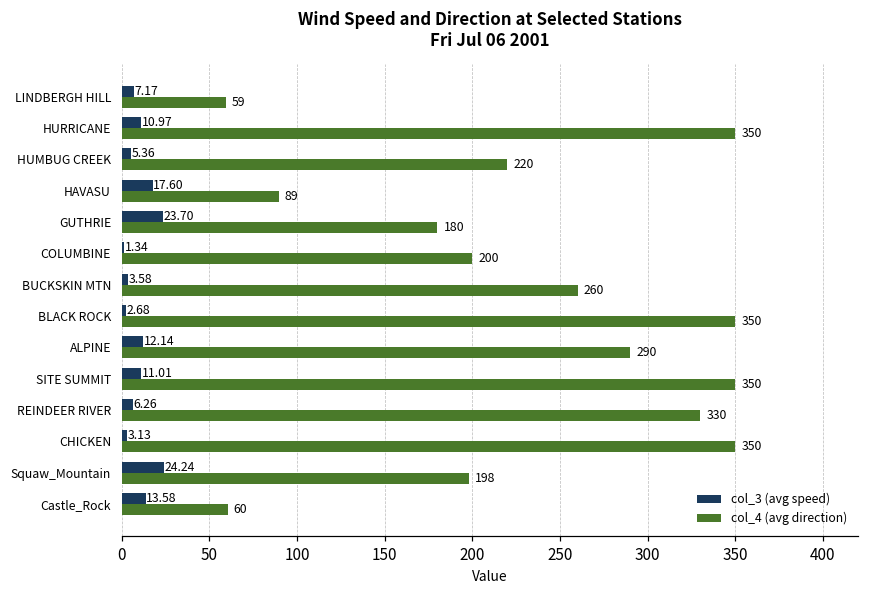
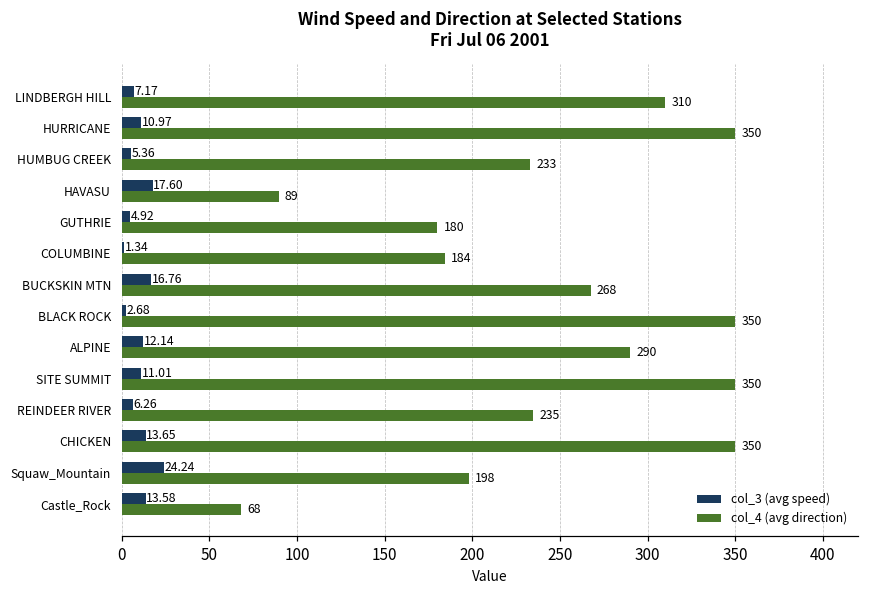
  {
    "col_3 (avg speed)": {
      "LINDBERGH HILL": 7.17,
      "HURRICANE": 10.97,
      "HUMBUG CREEK": 5.36,
      "HAVASU": 17.60,
-     "GUTHRIE": 23.70,
+     "GUTHRIE": 4.92,
      "COLUMBINE": 1.34,
-     "BUCKSKIN MTN": 3.58,
+     "BUCKSKIN MTN": 16.76,
      "BLACK ROCK": 2.68,
      "ALPINE": 12.14,
      "SITE SUMMIT": 11.01,
      "REINDEER RIVER": 6.26,
-     "CHICKEN": 3.13,
+     "CHICKEN": 13.65,
      "Squaw_Mountain": 24.24,
      "Castle_Rock": 13.58
    },
    "col_4 (avg direction)": {
-     "LINDBERGH HILL": 59,
+     "LINDBERGH HILL": 310,
      "HURRICANE": 350,
-     "HUMBUG CREEK": 220,
+     "HUMBUG CREEK": 233,
      "HAVASU": 89,
      "GUTHRIE": 180,
-     "COLUMBINE": 200,
-     "BUCKSKIN MTN": 260,
+     "COLUMBINE": 184,
+     "BUCKSKIN MTN": 268,
      "BLACK ROCK": 350,
      "ALPINE": 290,
      "SITE SUMMIT": 350,
-     "REINDEER RIVER": 330,
+     "REINDEER RIVER": 235,
      "CHICKEN": 350,
      "Squaw_Mountain": 198,
-     "Castle_Rock": 60
+     "Castle_Rock": 68
    }
  }
